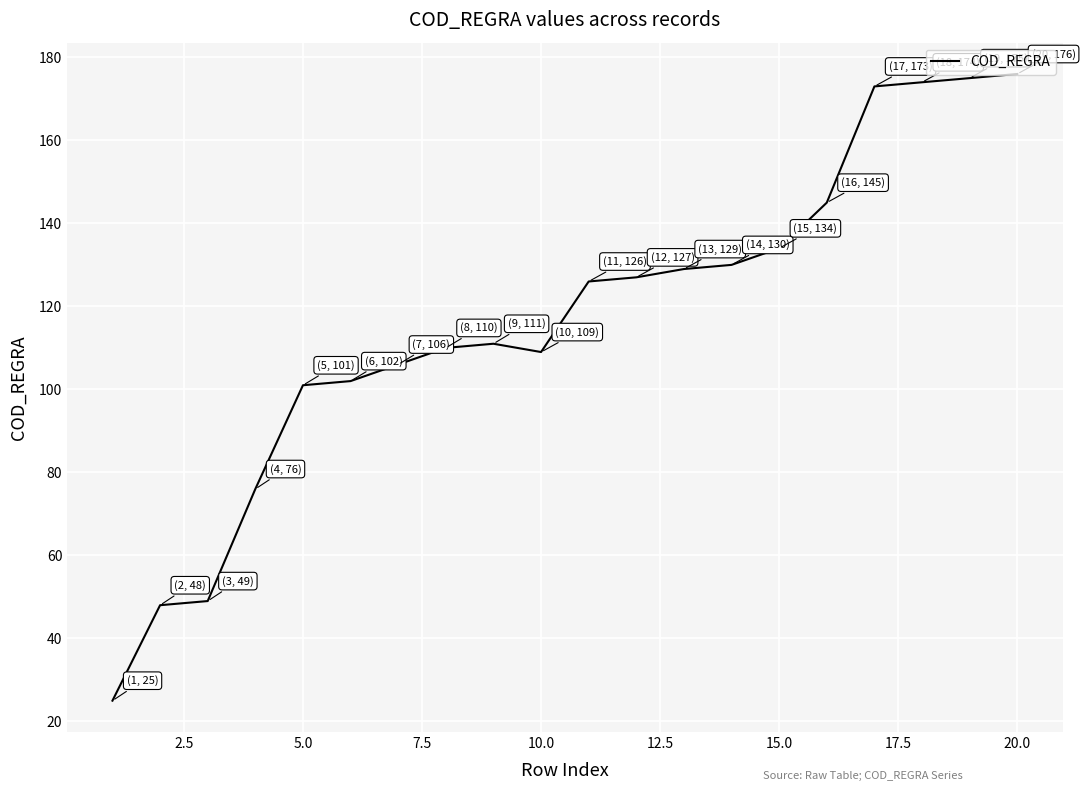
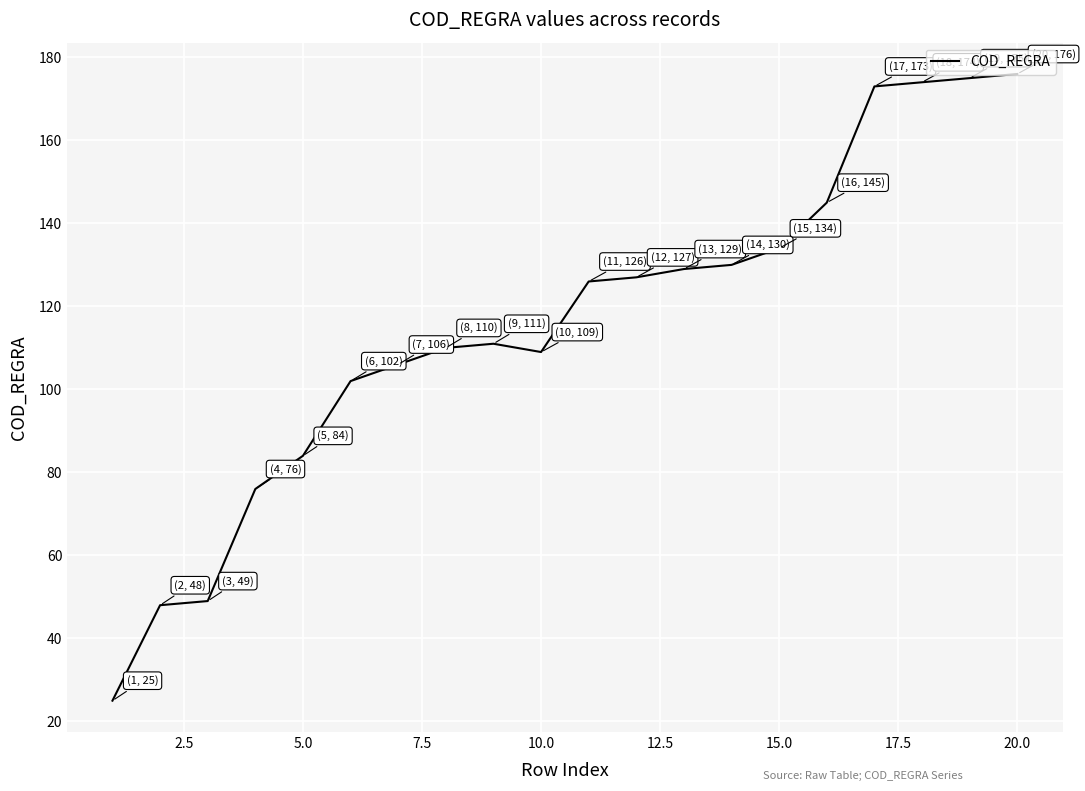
  {
-   "5.0": 101
+   "5.0": 84
  }
